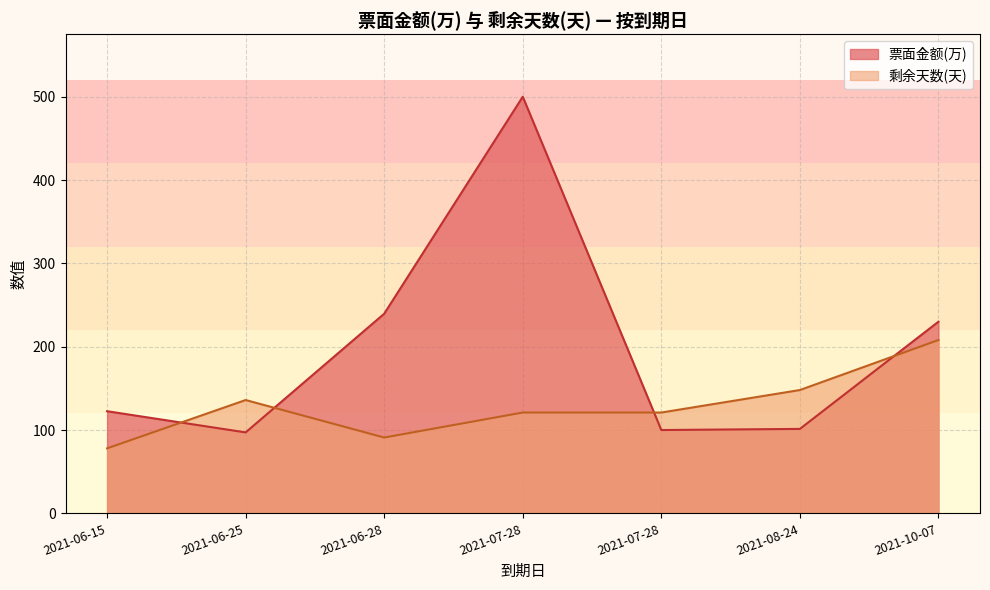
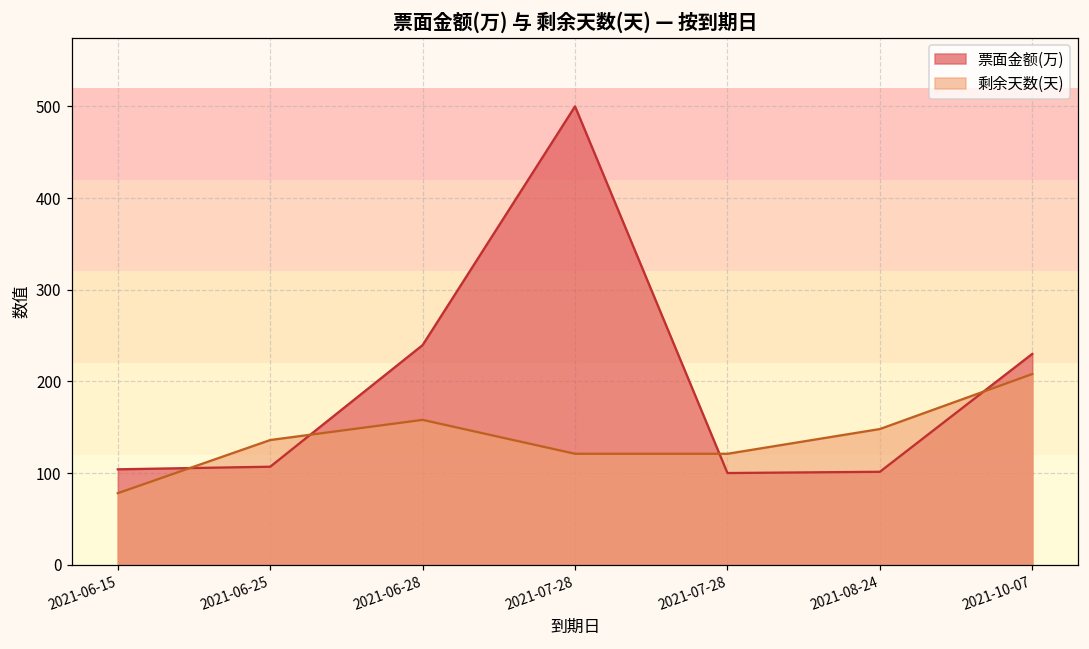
  {
    "票面金额(万)": {
-     "2021-06-15": 120,
-     "2021-06-25": 100,
+     "2021-06-15": 100,
+     "2021-06-25": 110,
      "2021-06-28": 240,
      "2021-08-24": 100,
      "2021-10-07": 230
    },
    "剩余天数(天)": {
      "2021-06-15": 80,
      "2021-06-25": 140,
-     "2021-06-28": 90,
+     "2021-06-28": 160,
      "2021-08-24": 150,
      "2021-10-07": 210
    }
  }
